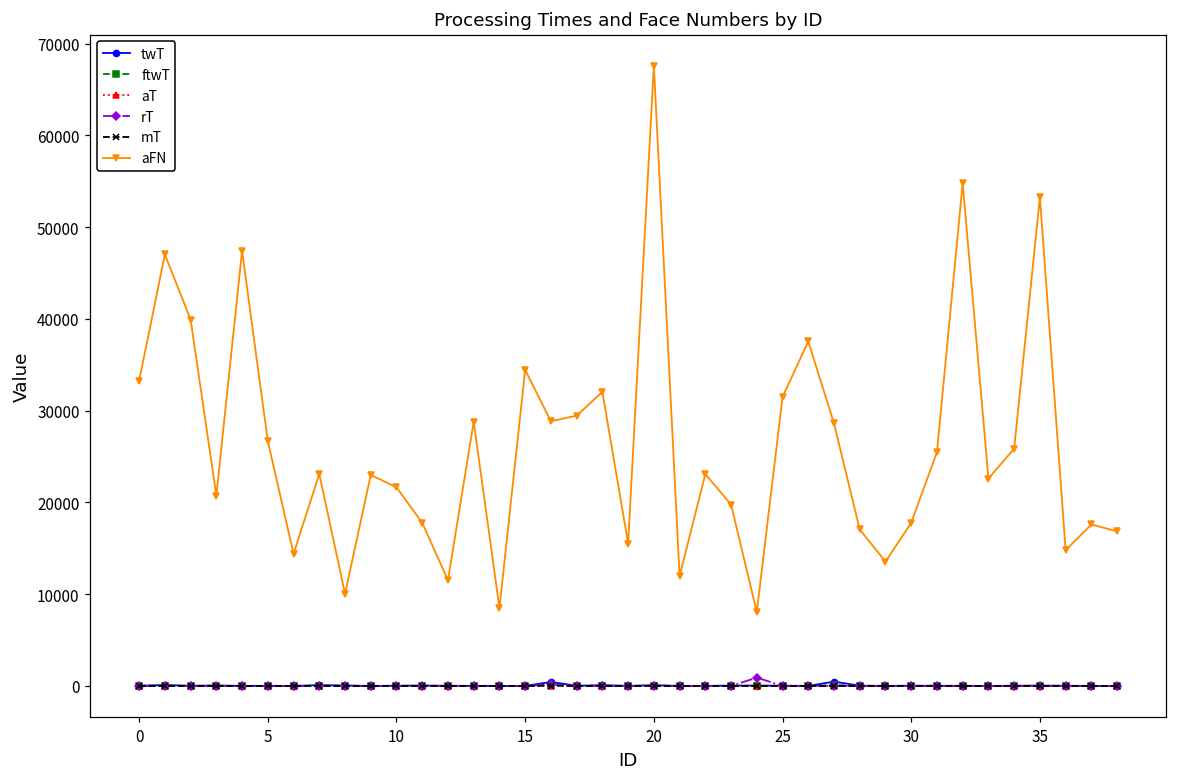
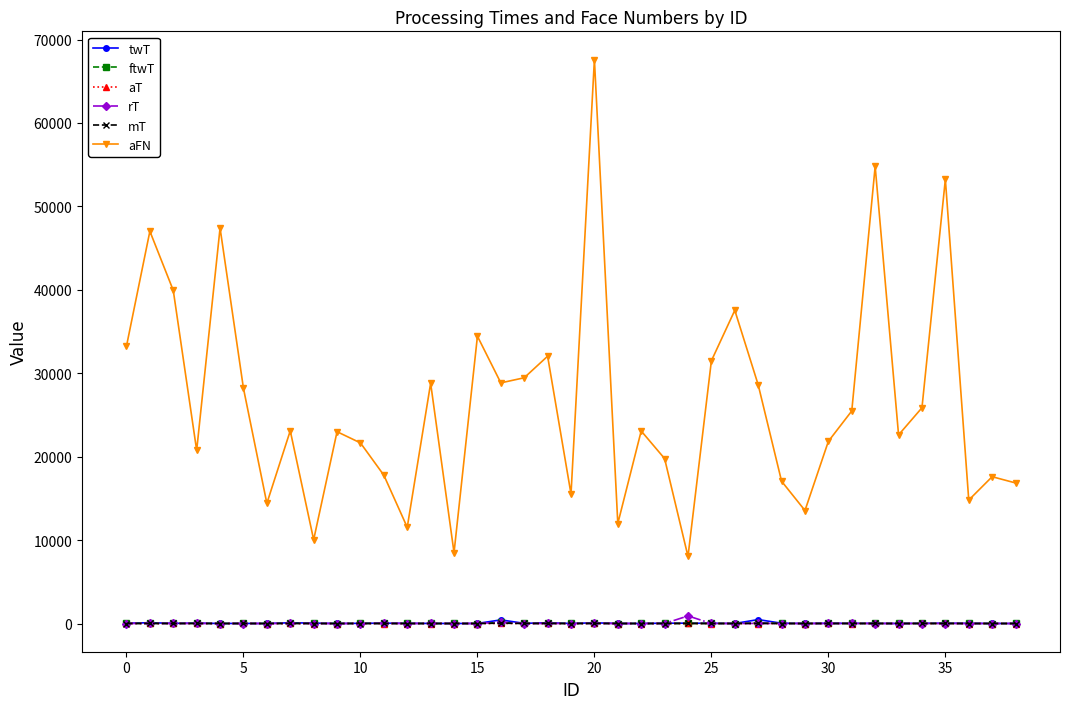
  {
    "aFN": {
      "0": 33000,
-     "5": 27000,
+     "5": 28000,
      "10": 22000,
      "15": 34000,
      "20": 68000,
      "25": 31000,
-     "30": 18000,
+     "30": 22000,
      "35": 53000
    }
  }
